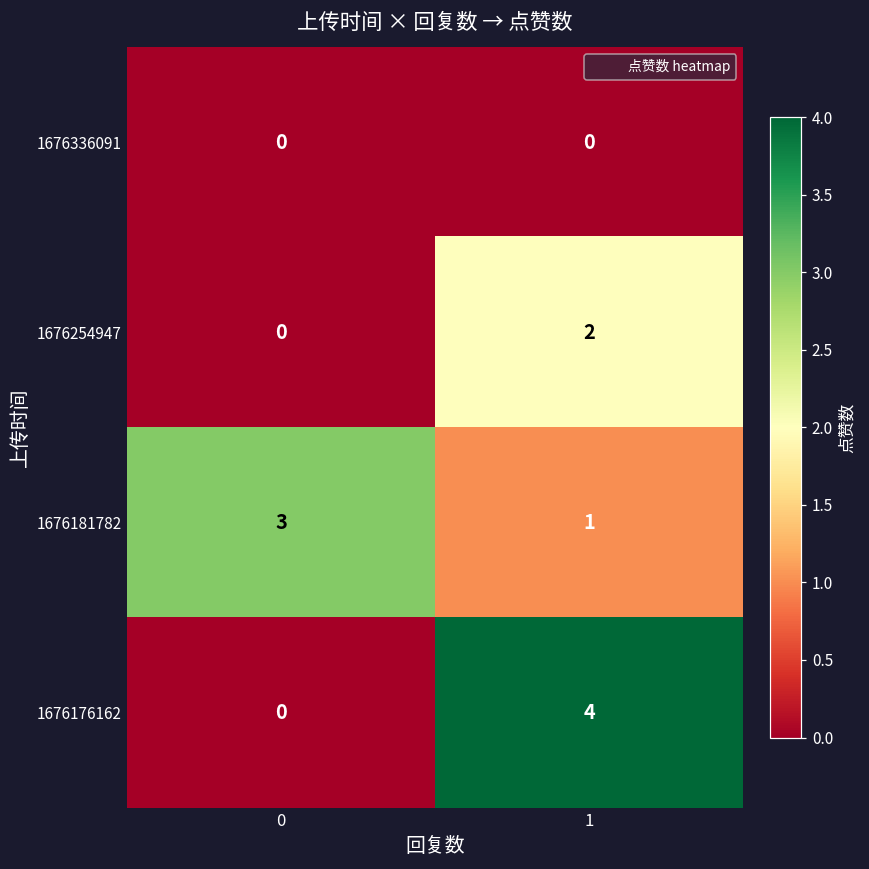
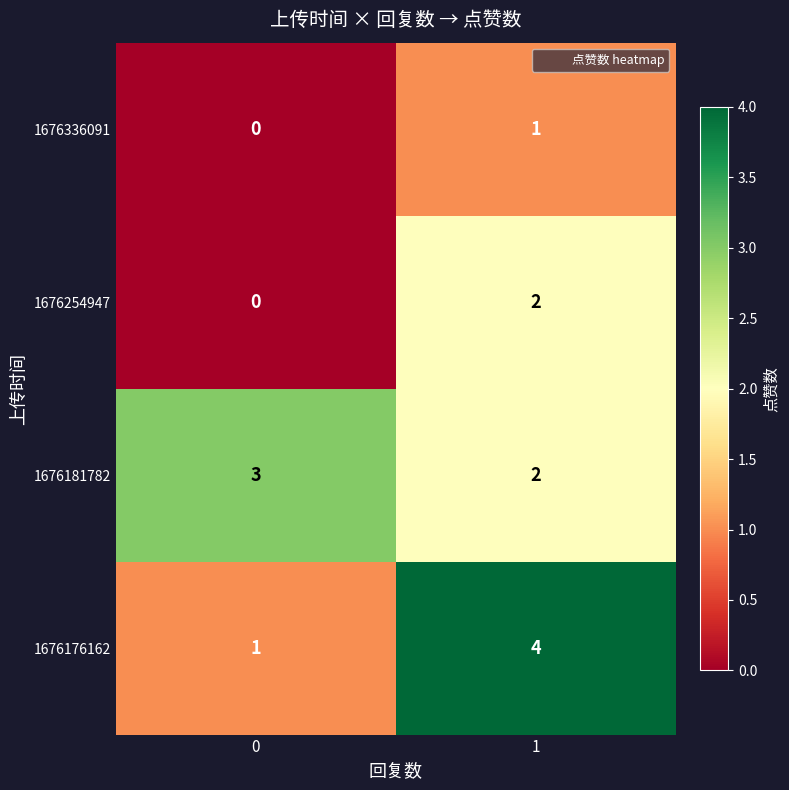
  {
    "1676336091": {
      "0": 0,
-     "1": 0
+     "1": 1
    },
    "1676254947": {
      "0": 0,
      "1": 2
    },
    "1676181782": {
      "0": 3,
-     "1": 1
+     "1": 2
    },
    "1676176162": {
-     "0": 0,
+     "0": 1,
      "1": 4
    }
  }
